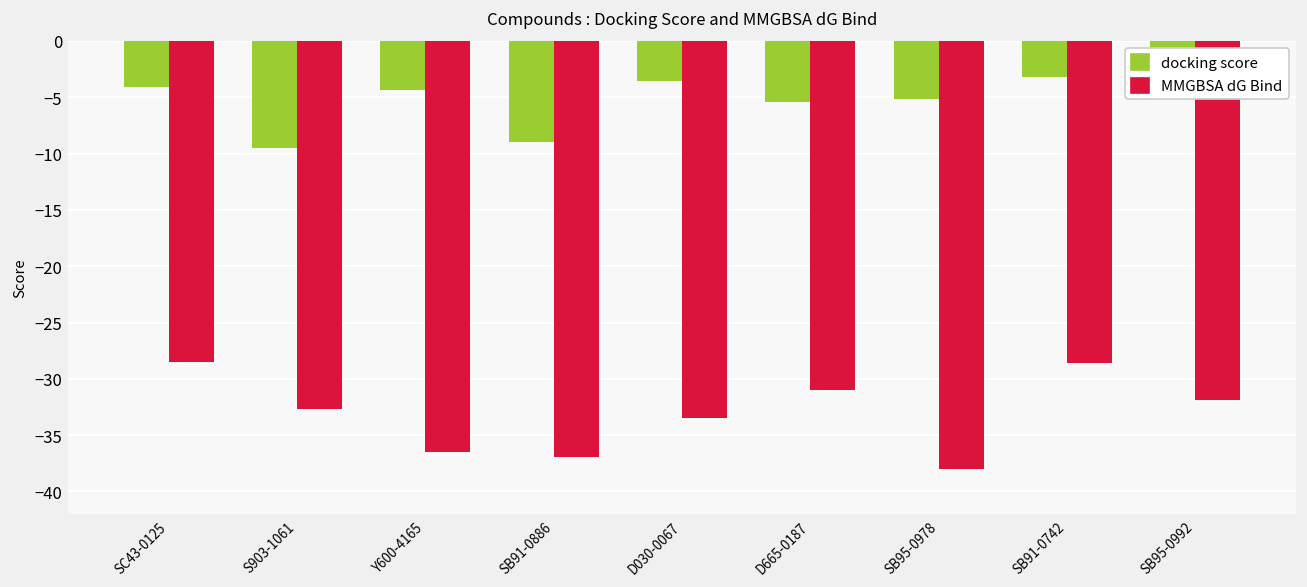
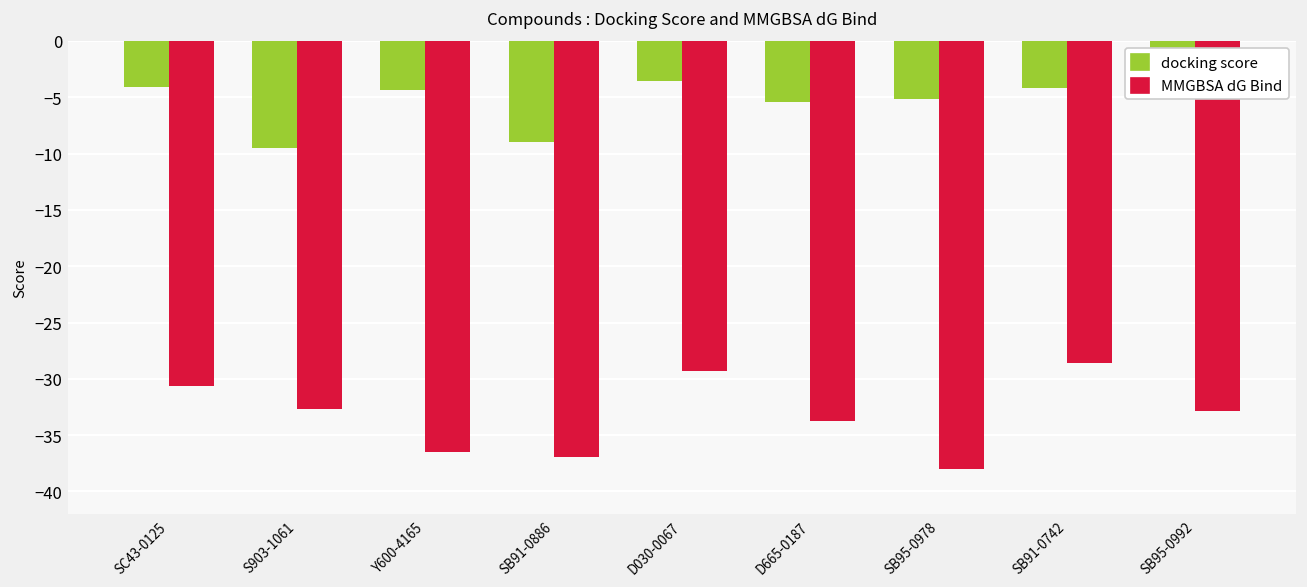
  {
    "docking score": {
      "SC43-0125": -4,
      "S903-1061": -10,
      "Y600-4165": -4,
      "SB91-0886": -9,
      "D030-0067": -4,
      "D665-0187": -5,
      "SB95-0978": -5,
-     "SB91-0742": -3
+     "SB91-0742": -4
    },
    "MMGBSA dG Bind": {
-     "SC43-0125": -29,
+     "SC43-0125": -31,
      "S903-1061": -33,
      "Y600-4165": -36,
      "SB91-0886": -37,
-     "D030-0067": -33,
-     "D665-0187": -31,
+     "D030-0067": -29,
+     "D665-0187": -34,
      "SB95-0978": -38,
      "SB91-0742": -29,
-     "SB95-0992": -32
+     "SB95-0992": -33
    }
  }
